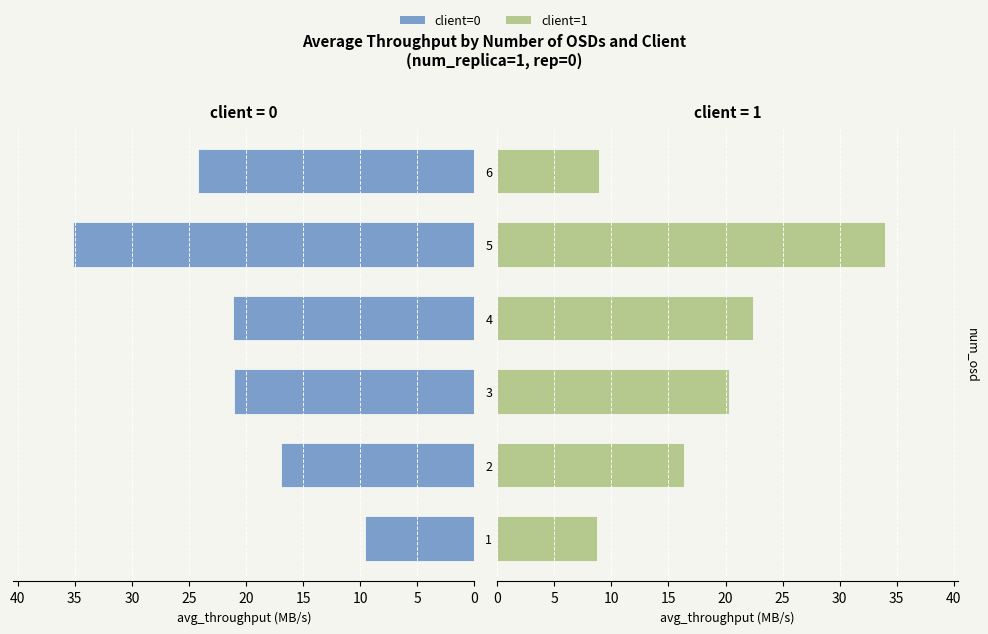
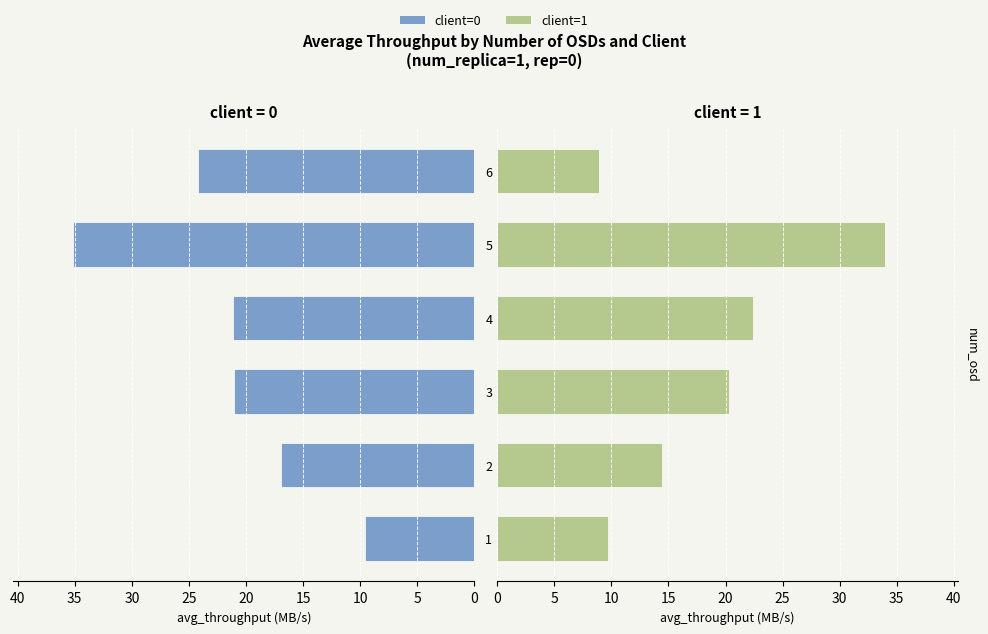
  {
    "client = 1": {
      "6": 8.9,
      "5": 34.0,
      "4": 22.4,
      "3": 20.3,
-     "2": 16.4,
-     "1": 8.8
+     "2": 14.4,
+     "1": 9.7
    }
  }
